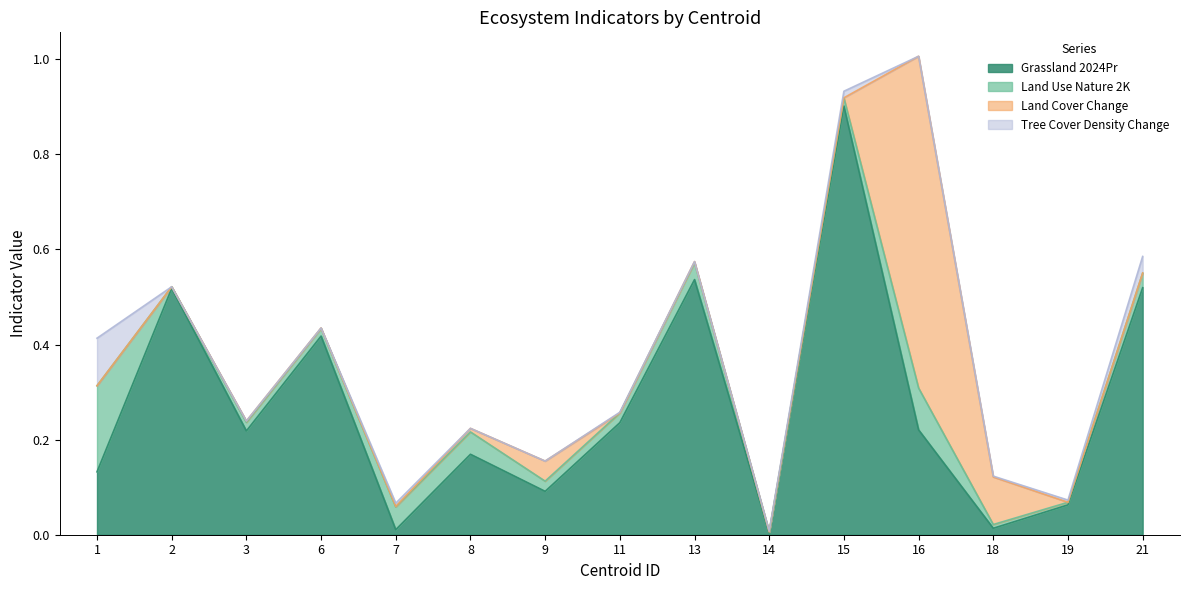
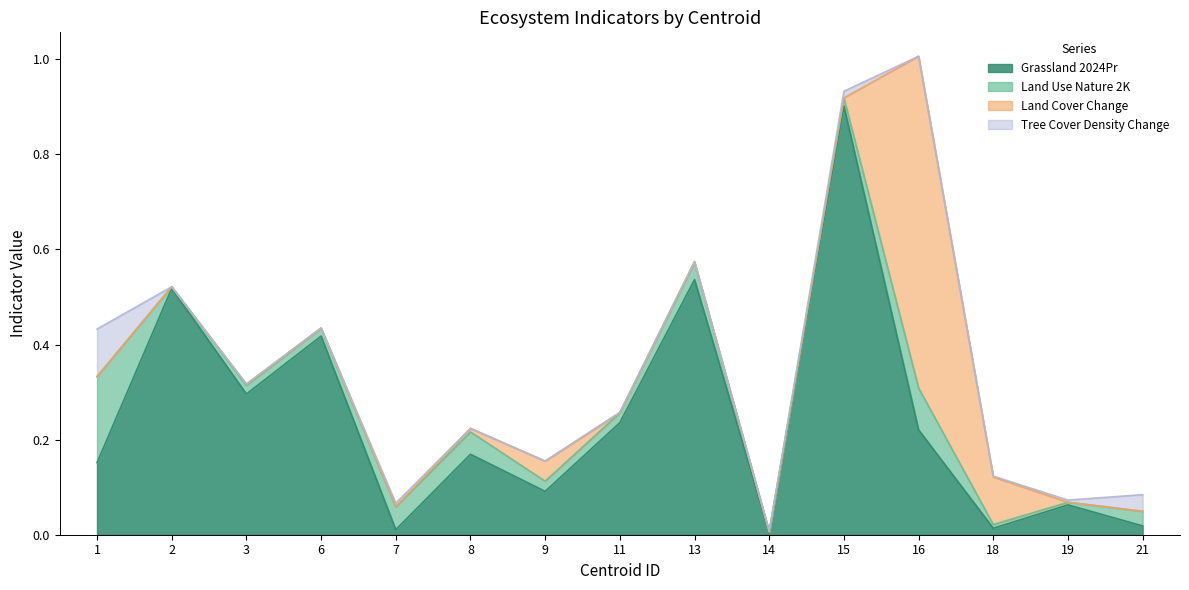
  {
    "Grassland 2024Pr": {
-     "1": 0.13,
-     "3": 0.22,
+     "1": 0.15,
+     "3": 0.30,
      "6": 0.42,
      "7": 0.01,
      "8": 0.17,
      "9": 0.09,
      "11": 0.24,
      "13": 0.54,
      "15": 0.90,
      "16": 0.22,
      "18": 0.01,
      "19": 0.06,
-     "21": 0.52
+     "21": 0.02
    },
    "Land Use Nature 2K": {
      "8": 0.05,
      "9": 0.02,
      "16": 0.09,
      "18": 0.01
    },
    "Tree Cover Density Change": {
      "1": 0.10,
      "7": 0.01,
      "15": 0.01,
      "21": 0.03
    }
  }
